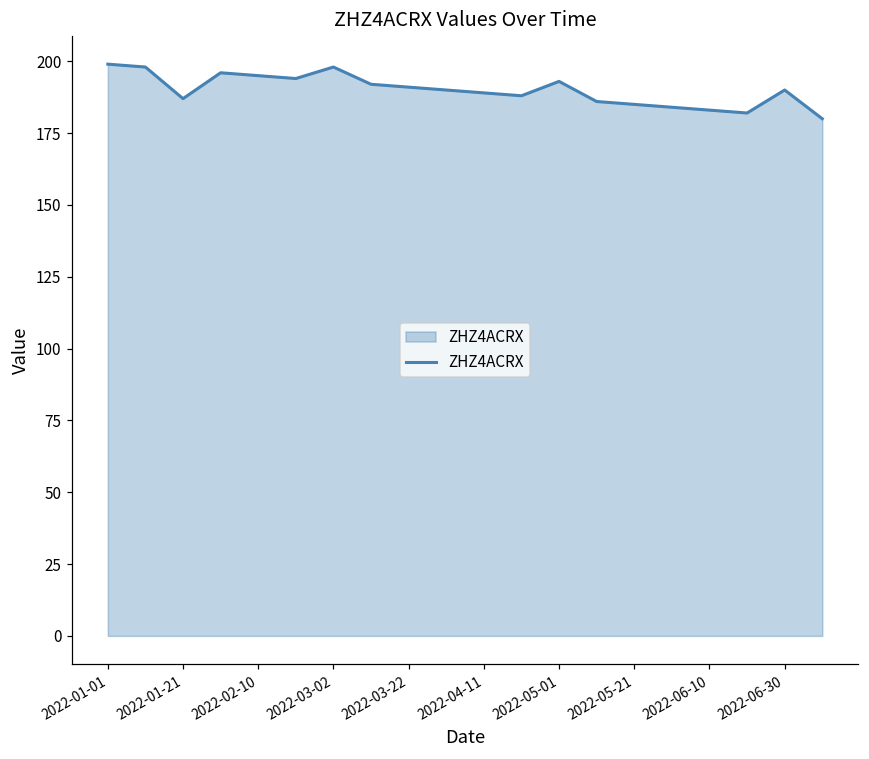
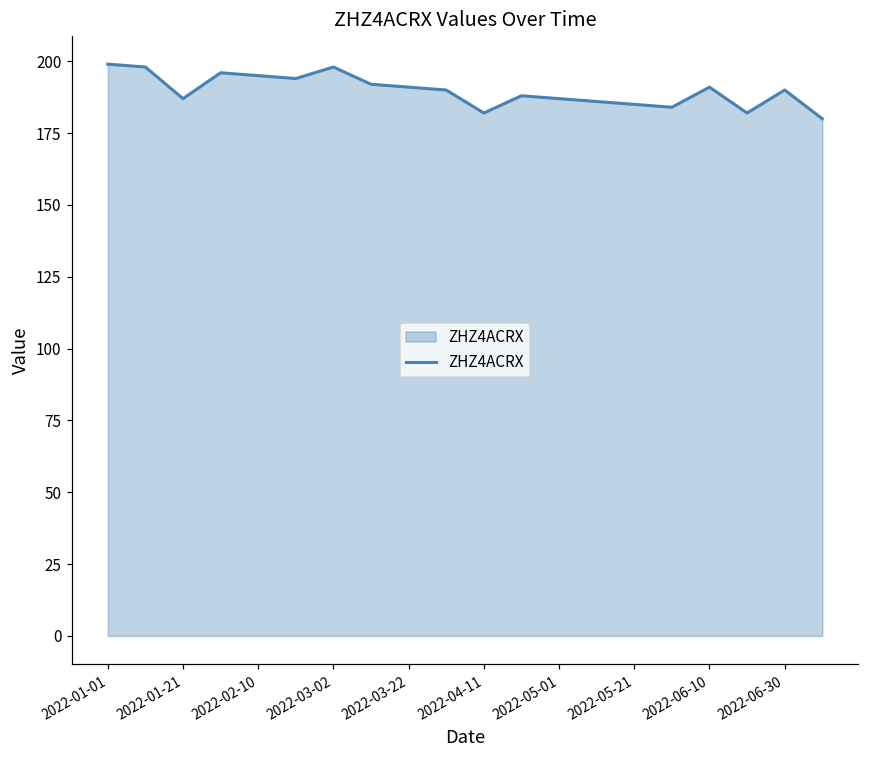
  {
    "2022-01-01": 199,
    "2022-01-21": 187,
    "2022-02-10": 195,
    "2022-03-02": 198,
    "2022-03-22": 191,
-   "2022-04-11": 189,
-   "2022-05-01": 193,
+   "2022-04-11": 182,
+   "2022-05-01": 187,
    "2022-05-21": 185,
-   "2022-06-10": 183,
+   "2022-06-10": 191,
    "2022-06-30": 190
  }
